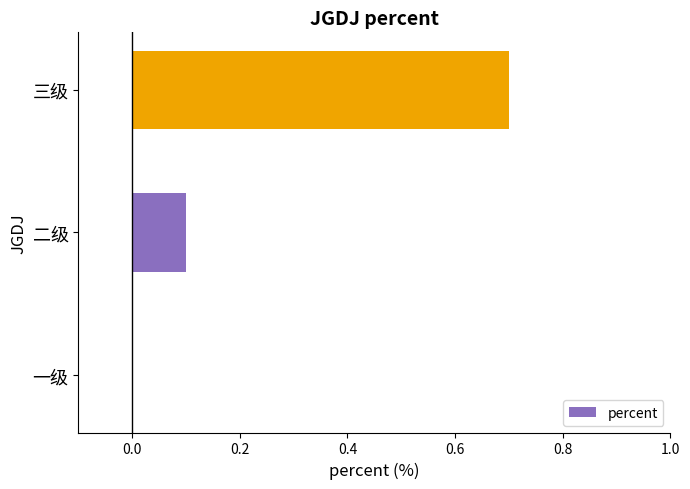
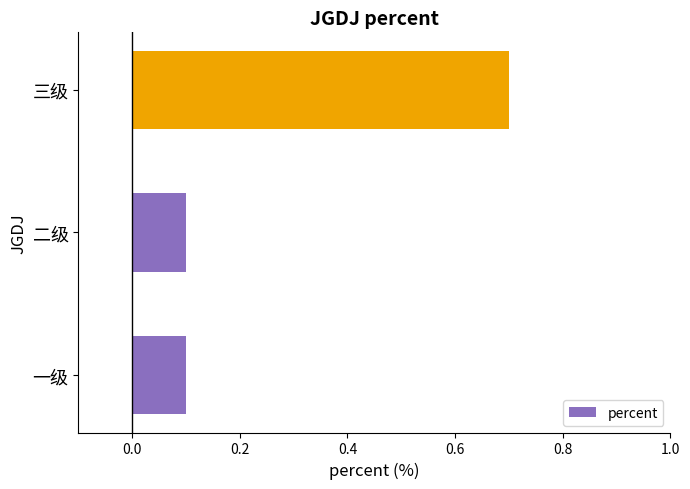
  {
    "三级": 0.7,
    "二级": 0.1,
-   "一级": 0.0
+   "一级": 0.1
  }
